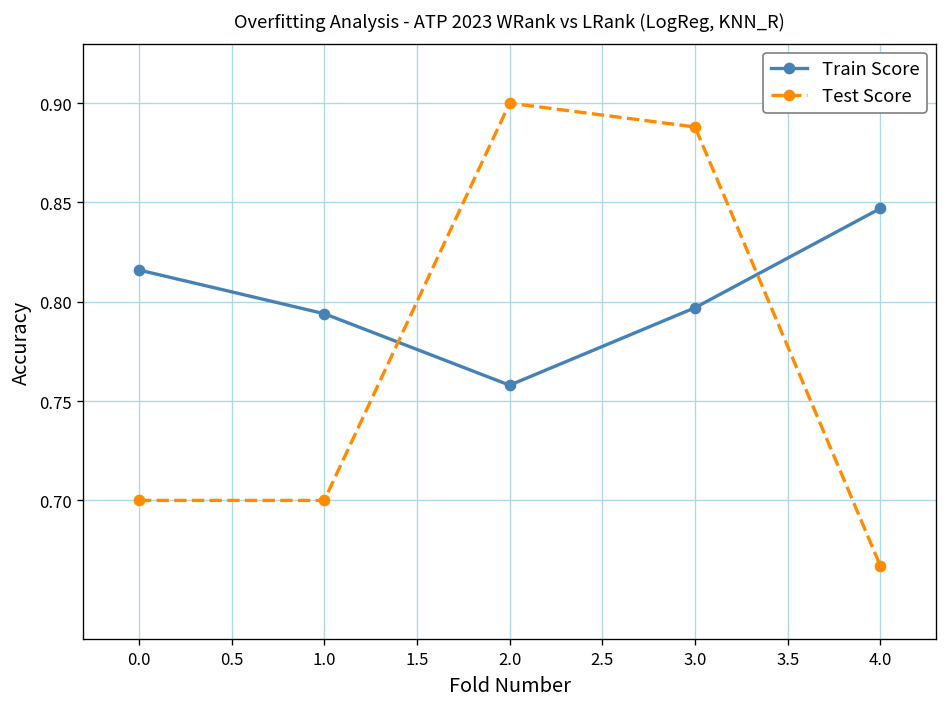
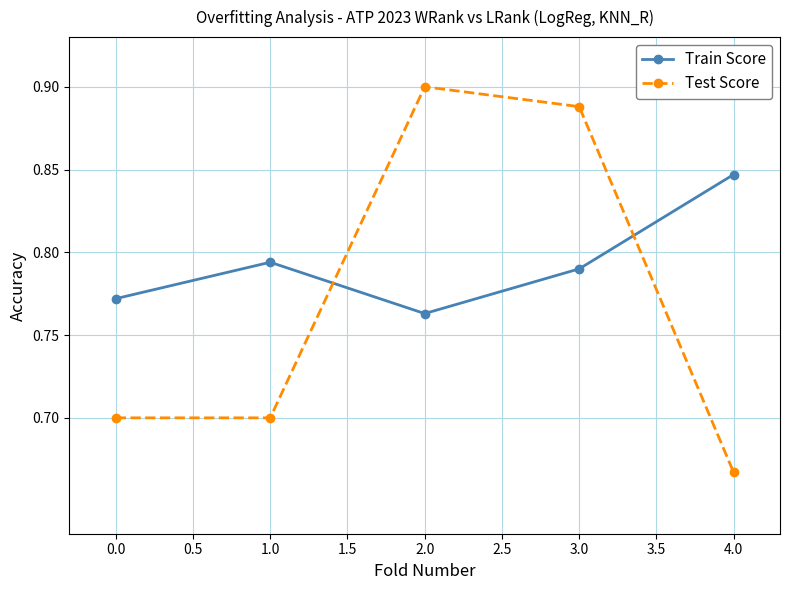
  {
    "Train Score": {
-     "0.0": 0.816,
+     "0.0": 0.772,
      "1.0": 0.794,
-     "2.0": 0.758,
-     "3.0": 0.797,
+     "2.0": 0.763,
+     "3.0": 0.790,
      "4.0": 0.847
    },
    "Test Score": {
      "0.0": 0.700,
      "1.0": 0.700,
      "2.0": 0.900,
      "3.0": 0.888,
      "4.0": 0.667
    }
  }
